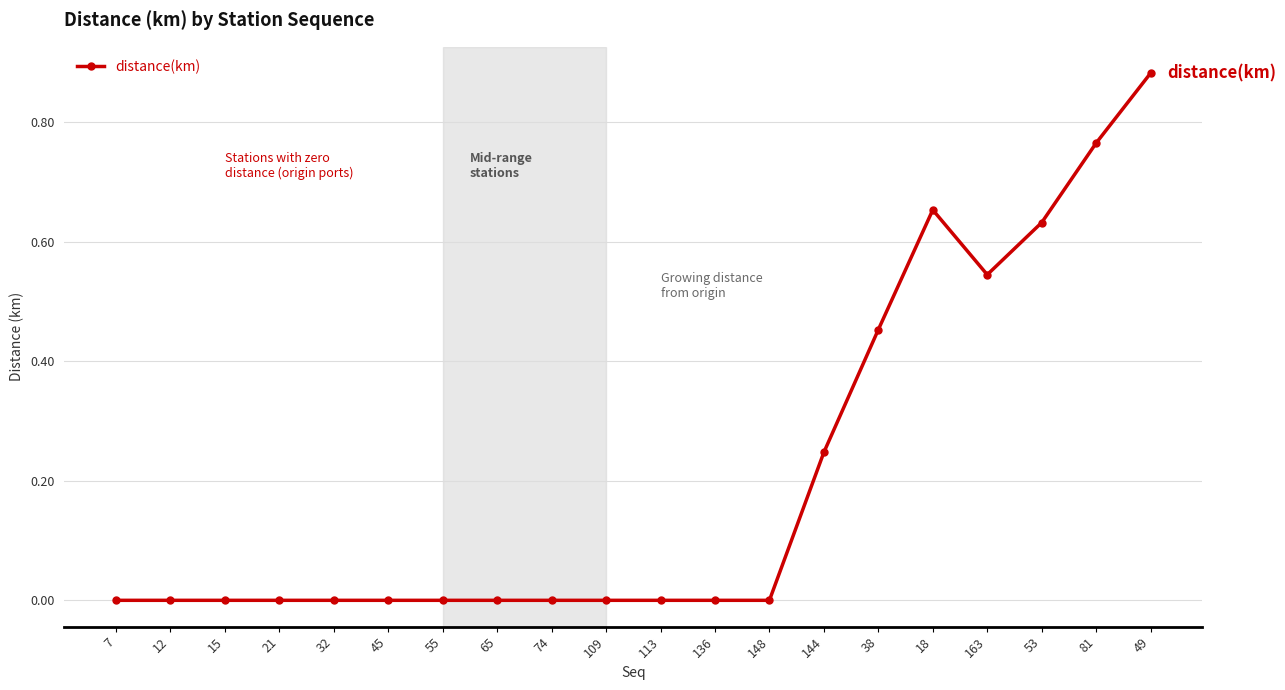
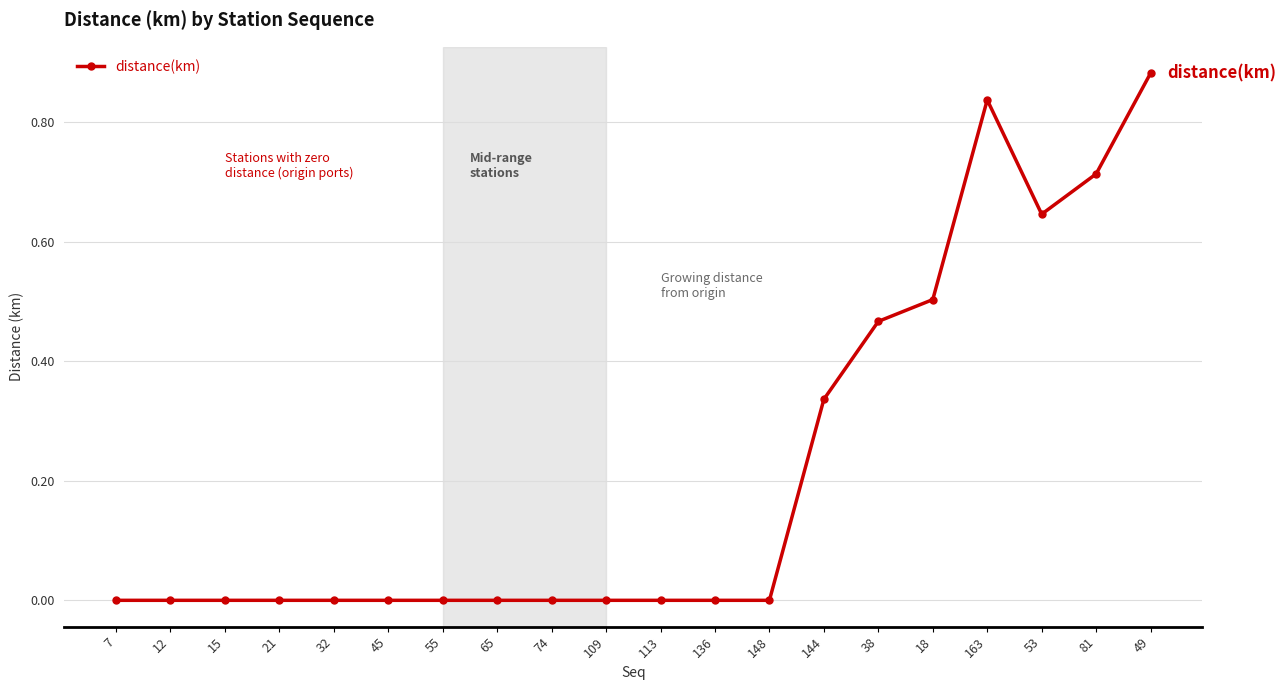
  {
    "7": 0.00,
    "12": 0.00,
    "15": 0.00,
    "21": 0.00,
    "32": 0.00,
    "45": 0.00,
    "55": 0.00,
    "65": 0.00,
    "74": 0.00,
    "109": 0.00,
    "113": 0.00,
    "136": 0.00,
    "148": 0.00,
-   "144": 0.25,
-   "38": 0.45,
-   "18": 0.65,
-   "163": 0.54,
-   "53": 0.63,
-   "81": 0.76,
+   "144": 0.34,
+   "38": 0.47,
+   "18": 0.50,
+   "163": 0.84,
+   "53": 0.65,
+   "81": 0.71,
    "49": 0.88
  }
